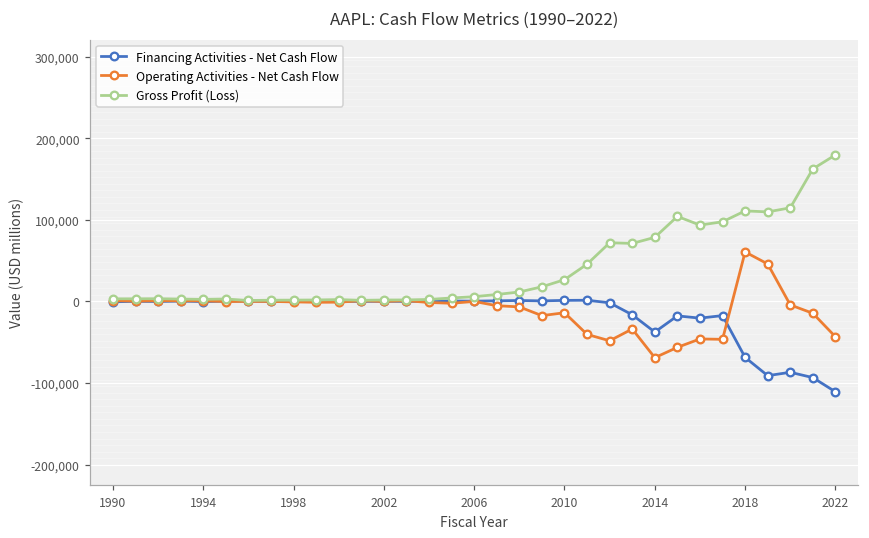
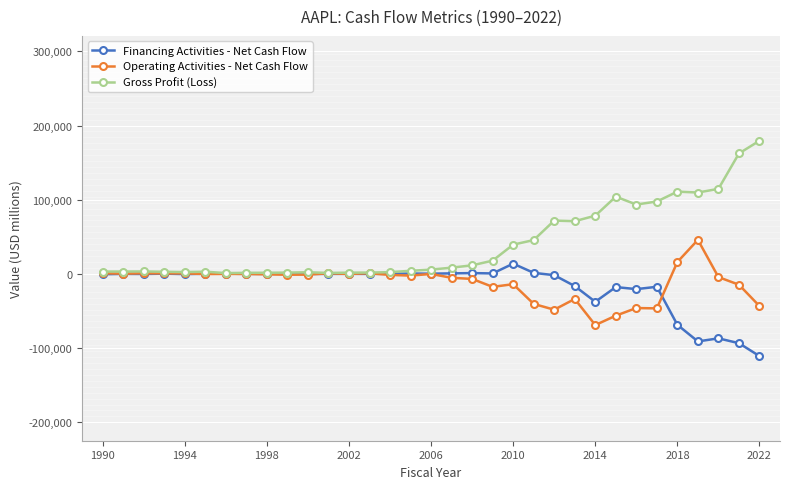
  {
    "Financing Activities - Net Cash Flow": {
-     "2010": "0",
+     "2010": "10,000",
      "2014": "-40,000",
      "2018": "-70,000",
      "2022": "-110,000"
    },
    "Operating Activities - Net Cash Flow": {
      "2010": "-10,000",
      "2014": "-70,000",
-     "2018": "60,000",
+     "2018": "20,000",
      "2022": "-40,000"
    },
    "Gross Profit (Loss)": {
      "2006": "10,000",
-     "2010": "30,000",
+     "2010": "40,000",
      "2014": "80,000",
      "2018": "110,000",
      "2022": "180,000"
    }
  }
